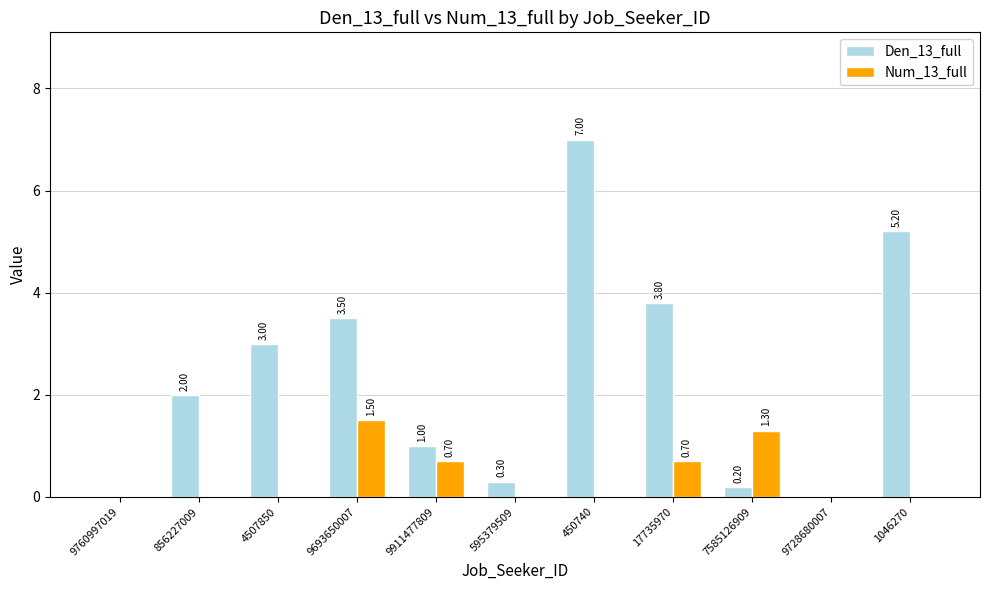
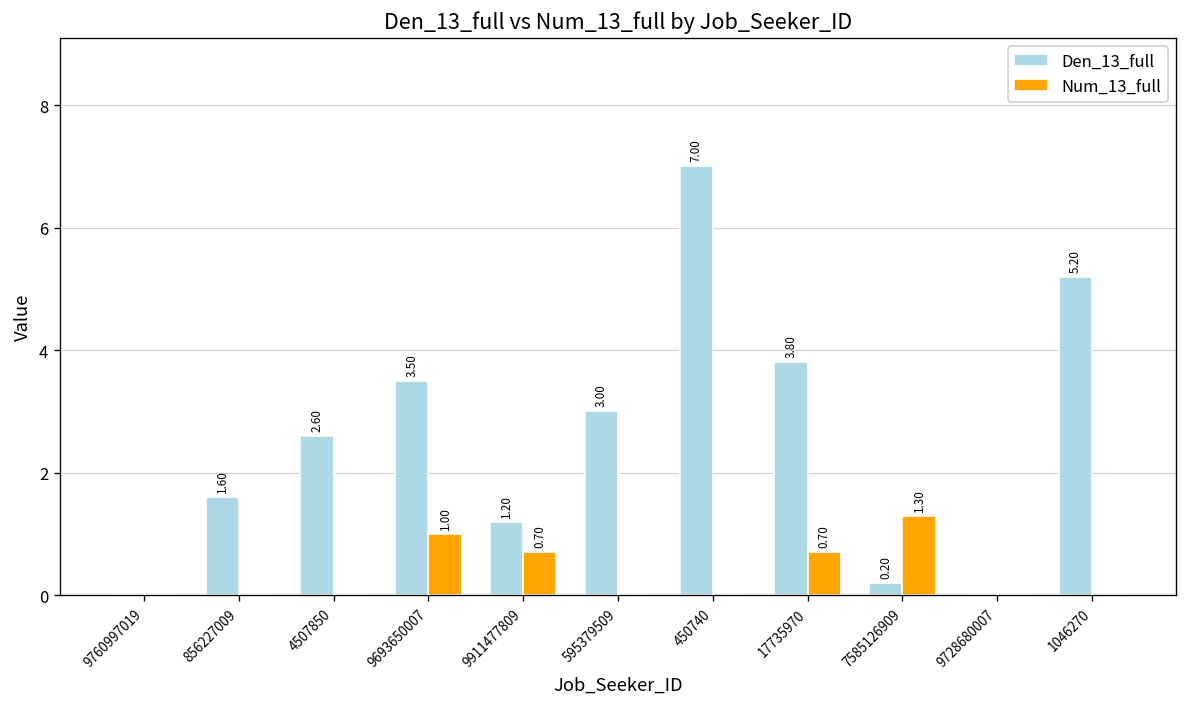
  {
    "Den_13_full": {
-     "856227009": 2.00,
-     "4507850": 3.00,
+     "856227009": 1.60,
+     "4507850": 2.60,
      "9693650007": 3.50,
-     "9911477809": 1.00,
-     "595379509": 0.30,
+     "9911477809": 1.20,
+     "595379509": 3.00,
      "450740": 7.00,
      "17735970": 3.80,
      "7585126909": 0.20,
      "1046270": 5.20
    },
    "Num_13_full": {
-     "9693650007": 1.50,
+     "9693650007": 1.00,
      "9911477809": 0.70,
      "17735970": 0.70,
      "7585126909": 1.30
    }
  }
